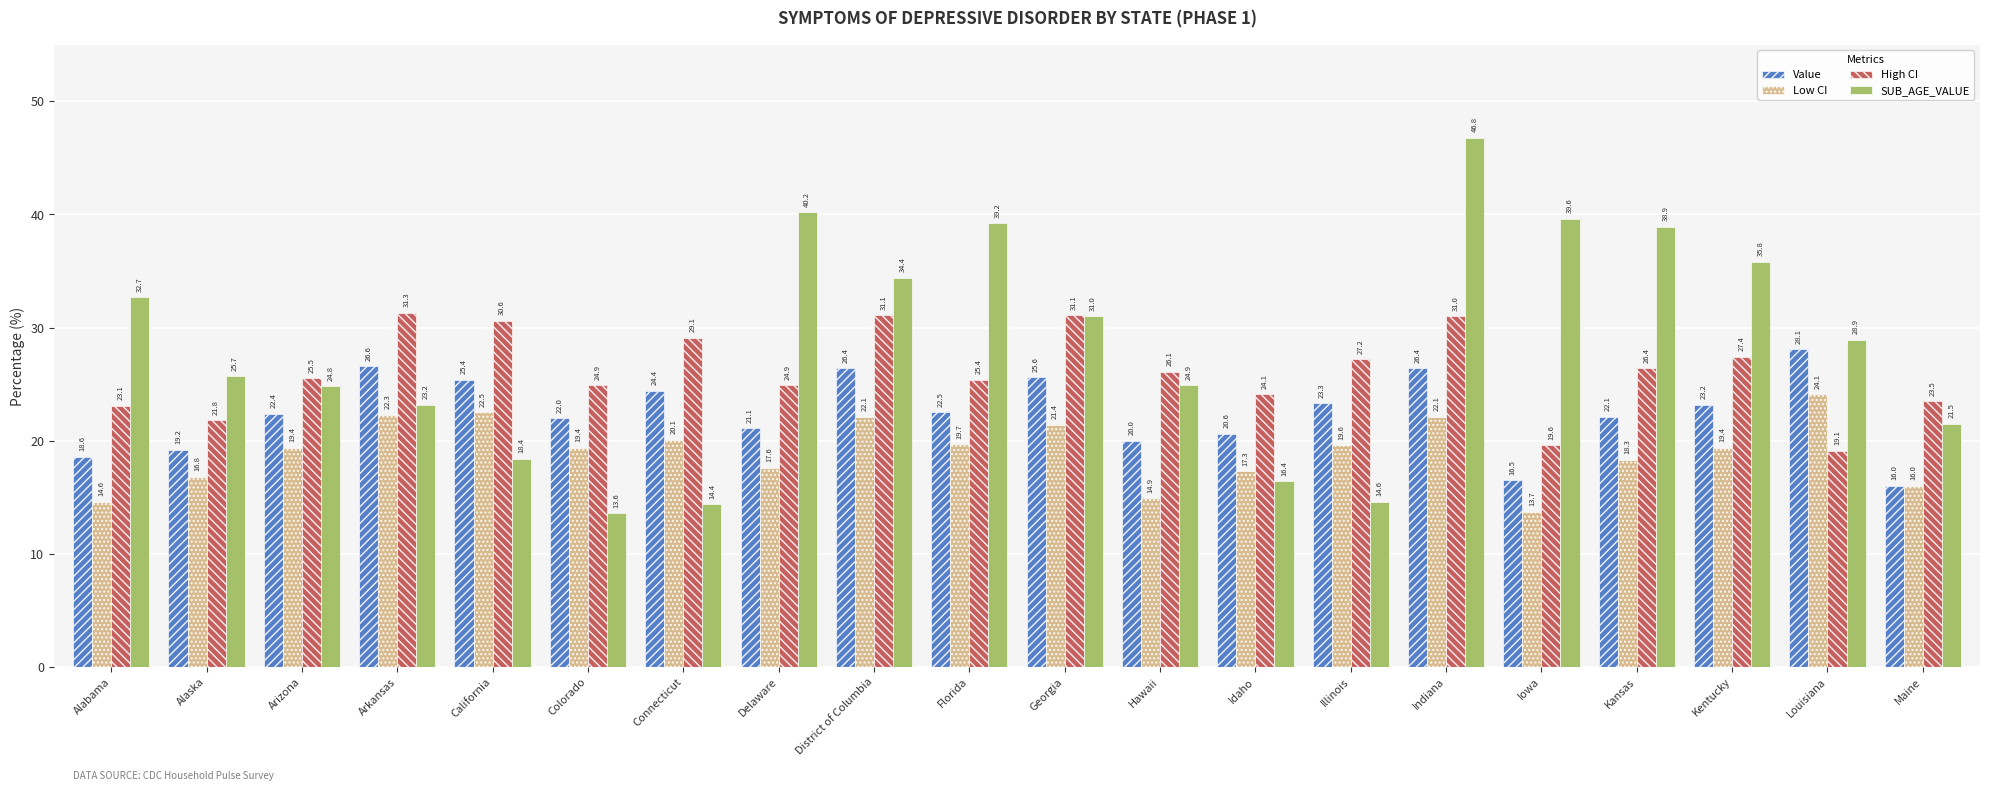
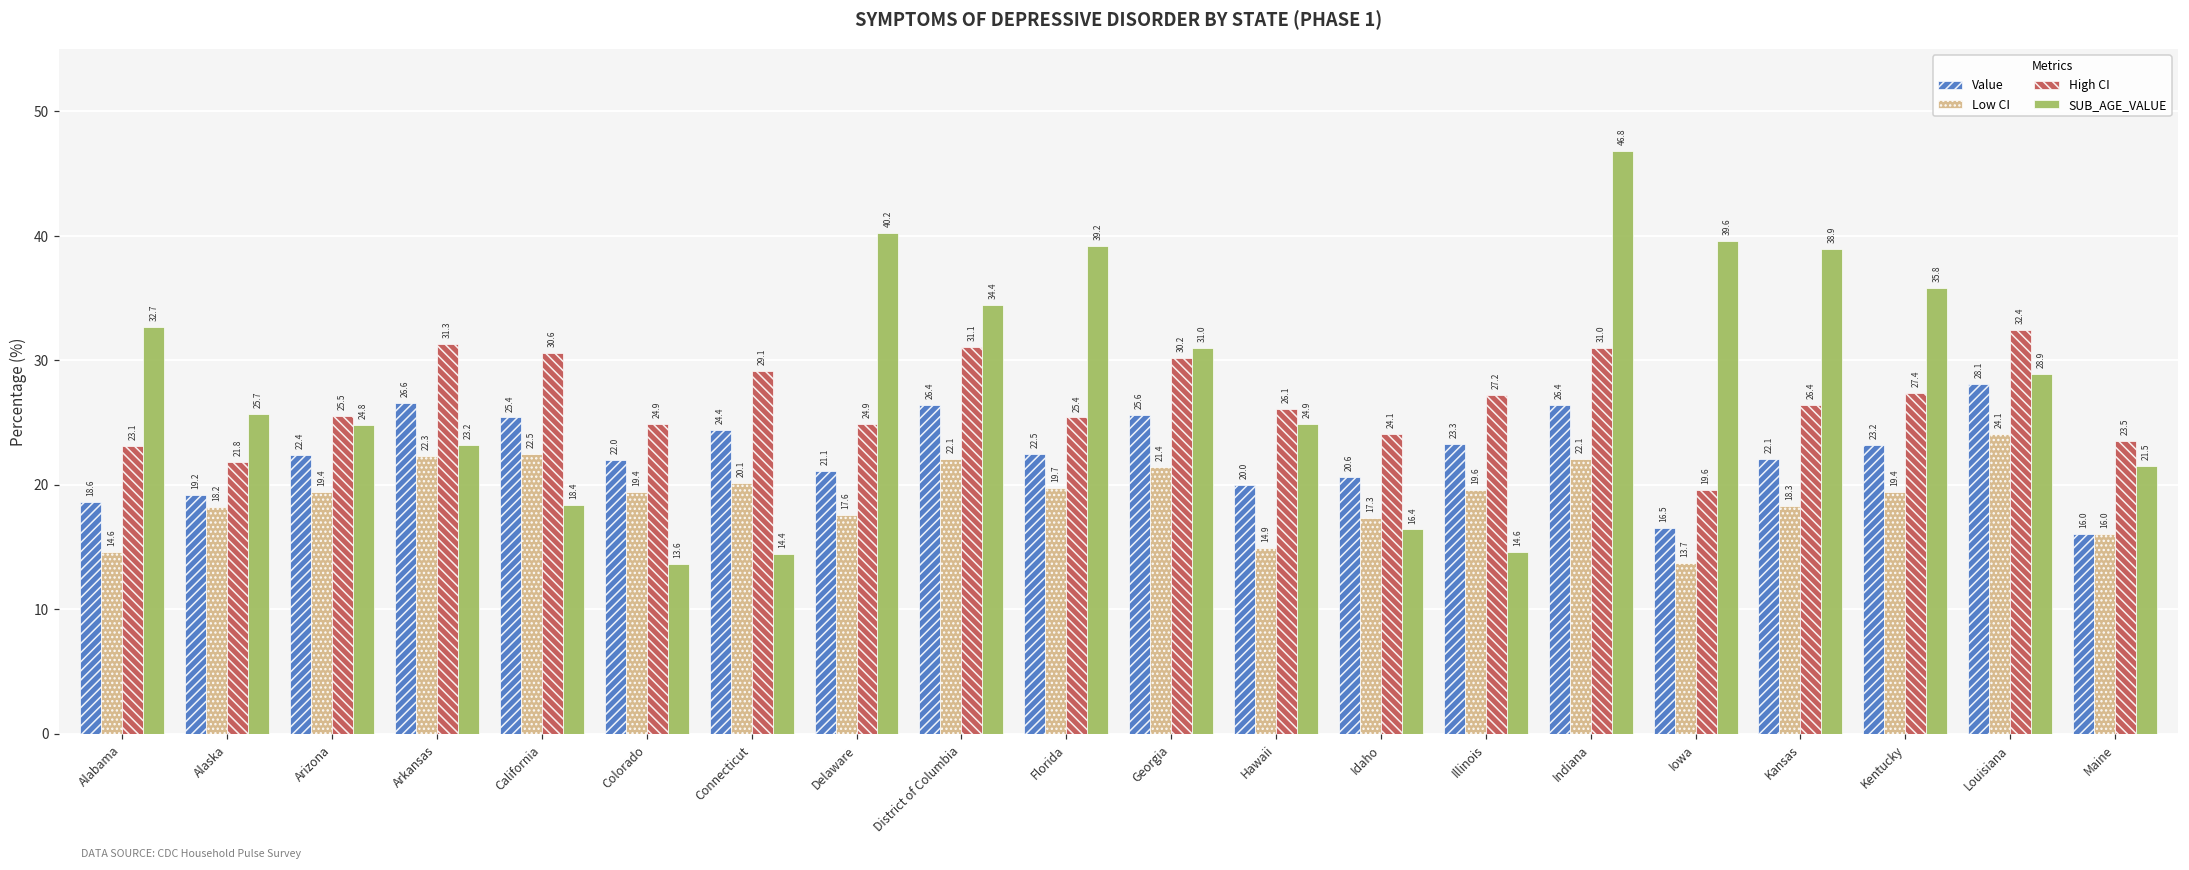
  {
    "Value": {
      "Alabama": 18.6,
      "Alaska": 19.2,
      "Arizona": 22.4,
      "Arkansas": 26.6,
      "California": 25.4,
      "Colorado": 22.0,
      "Connecticut": 24.4,
      "Delaware": 21.1,
      "District of Columbia": 26.4,
      "Florida": 22.5,
      "Georgia": 25.6,
      "Hawaii": 20.0,
      "Idaho": 20.6,
      "Illinois": 23.3,
      "Indiana": 26.4,
      "Iowa": 16.5,
      "Kansas": 22.1,
      "Kentucky": 23.2,
      "Louisiana": 28.1,
      "Maine": 16.0
    },
    "Low CI": {
      "Alabama": 14.6,
-     "Alaska": 16.8,
+     "Alaska": 18.2,
      "Arizona": 19.4,
      "Arkansas": 22.3,
      "California": 22.5,
      "Colorado": 19.4,
      "Connecticut": 20.1,
      "Delaware": 17.6,
      "District of Columbia": 22.1,
      "Florida": 19.7,
      "Georgia": 21.4,
      "Hawaii": 14.9,
      "Idaho": 17.3,
      "Illinois": 19.6,
      "Indiana": 22.1,
      "Iowa": 13.7,
      "Kansas": 18.3,
      "Kentucky": 19.4,
      "Louisiana": 24.1,
      "Maine": 16.0
    },
    "High CI": {
      "Alabama": 23.1,
      "Alaska": 21.8,
      "Arizona": 25.5,
      "Arkansas": 31.3,
      "California": 30.6,
      "Colorado": 24.9,
      "Connecticut": 29.1,
      "Delaware": 24.9,
      "District of Columbia": 31.1,
      "Florida": 25.4,
-     "Georgia": 31.1,
+     "Georgia": 30.2,
      "Hawaii": 26.1,
      "Idaho": 24.1,
      "Illinois": 27.2,
      "Indiana": 31.0,
      "Iowa": 19.6,
      "Kansas": 26.4,
      "Kentucky": 27.4,
-     "Louisiana": 19.1,
+     "Louisiana": 32.4,
      "Maine": 23.5
    },
    "SUB_AGE_VALUE": {
      "Alabama": 32.7,
      "Alaska": 25.7,
      "Arizona": 24.8,
      "Arkansas": 23.2,
      "California": 18.4,
      "Colorado": 13.6,
      "Connecticut": 14.4,
      "Delaware": 40.2,
      "District of Columbia": 34.4,
      "Florida": 39.2,
      "Georgia": 31.0,
      "Hawaii": 24.9,
      "Idaho": 16.4,
      "Illinois": 14.6,
      "Indiana": 46.8,
      "Iowa": 39.6,
      "Kansas": 38.9,
      "Kentucky": 35.8,
      "Louisiana": 28.9,
      "Maine": 21.5
    }
  }
